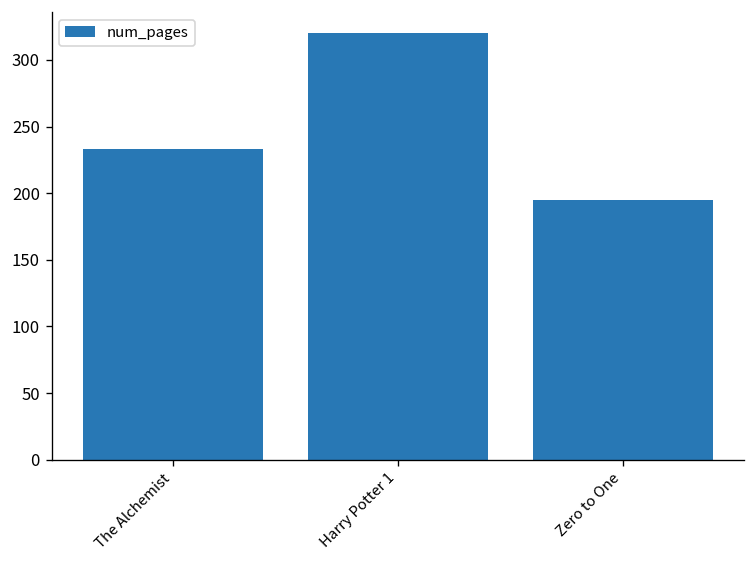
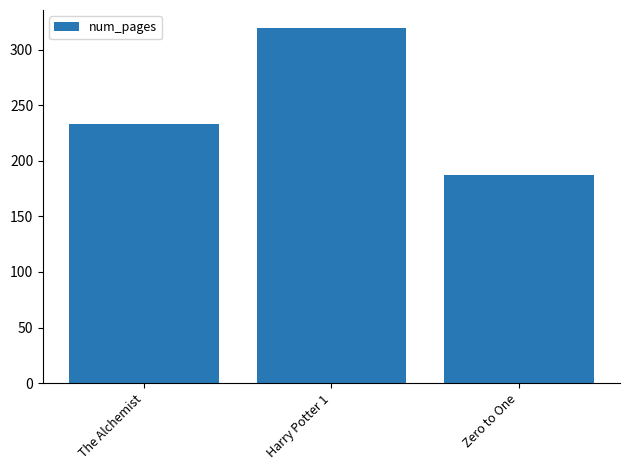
  {
    "The Alchemist": 233,
    "Harry Potter 1": 320,
-   "Zero to One": 195
+   "Zero to One": 187
  }
